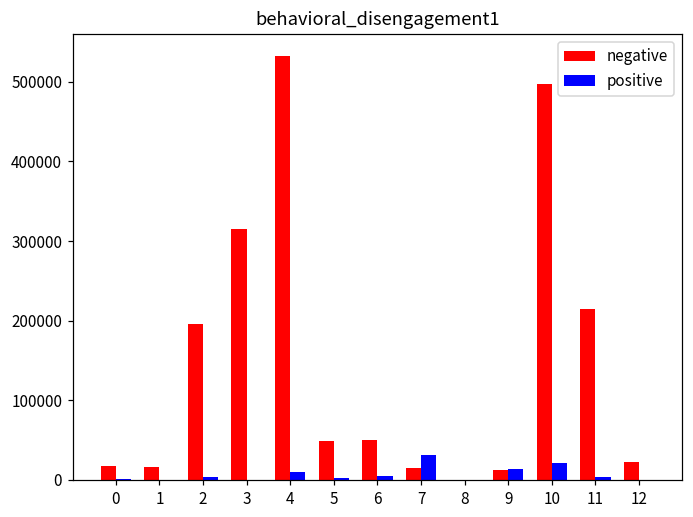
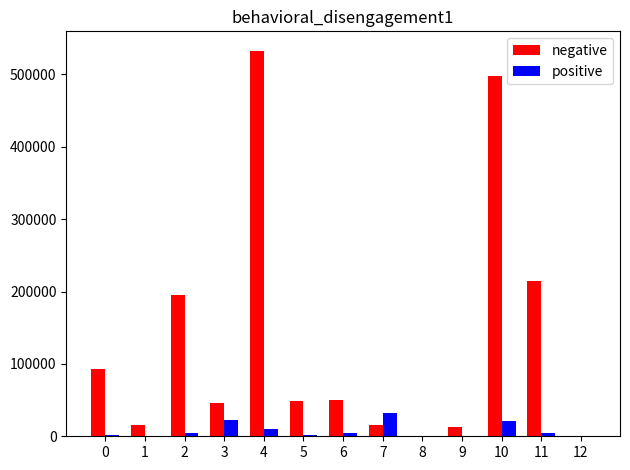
  {
    "negative": {
-     "0": 20000,
+     "0": 90000,
      "1": 20000,
      "2": 200000,
-     "3": 320000,
+     "3": 50000,
      "4": 530000,
      "5": 50000,
      "6": 50000,
      "7": 20000,
      "9": 10000,
      "10": 500000,
      "11": 210000,
-     "12": 20000
+     "12": 0
    },
    "positive": {
      "2": 0,
-     "3": 0,
+     "3": 20000,
      "4": 10000,
      "6": 0,
      "7": 30000,
      "8": 0,
-     "9": 10000,
+     "9": 0,
      "10": 20000,
      "11": 0
    }
  }
